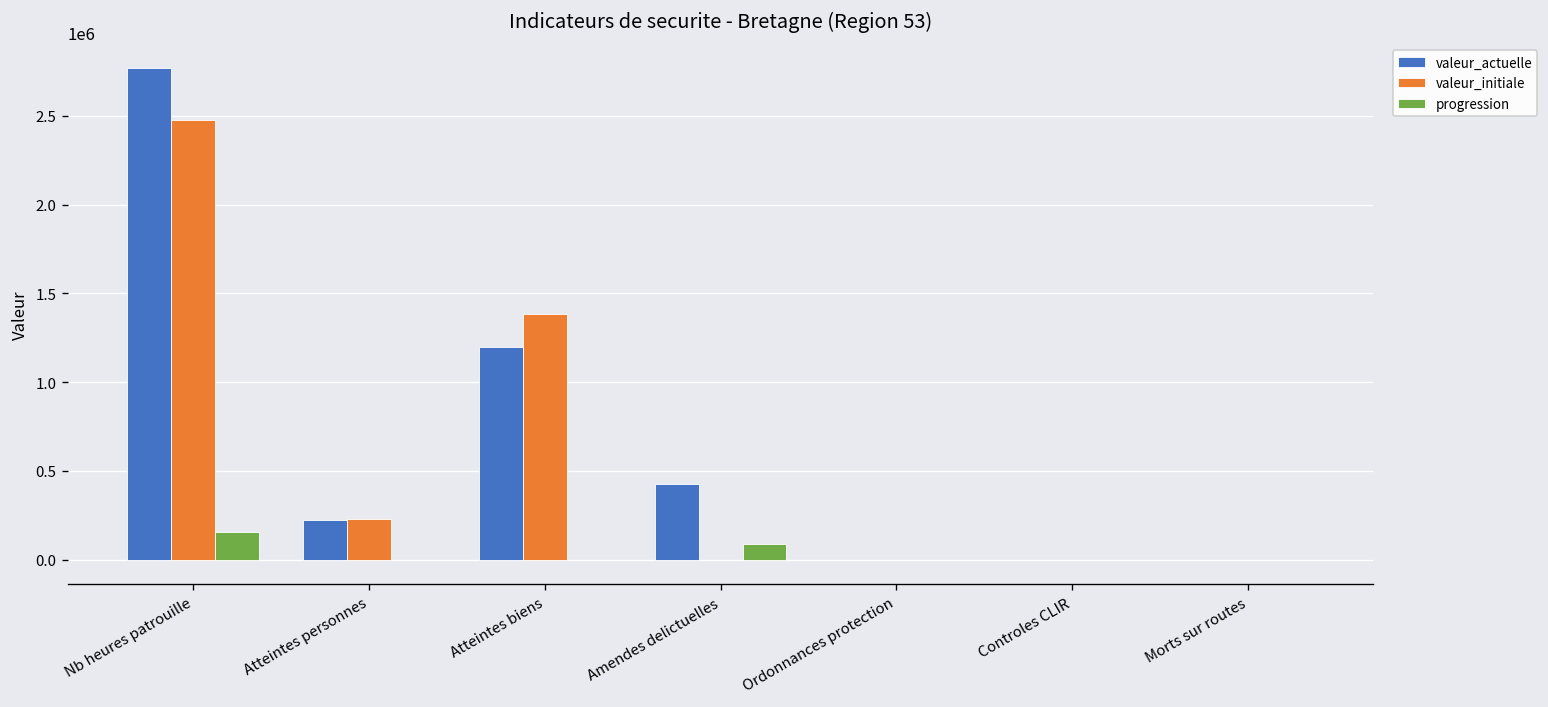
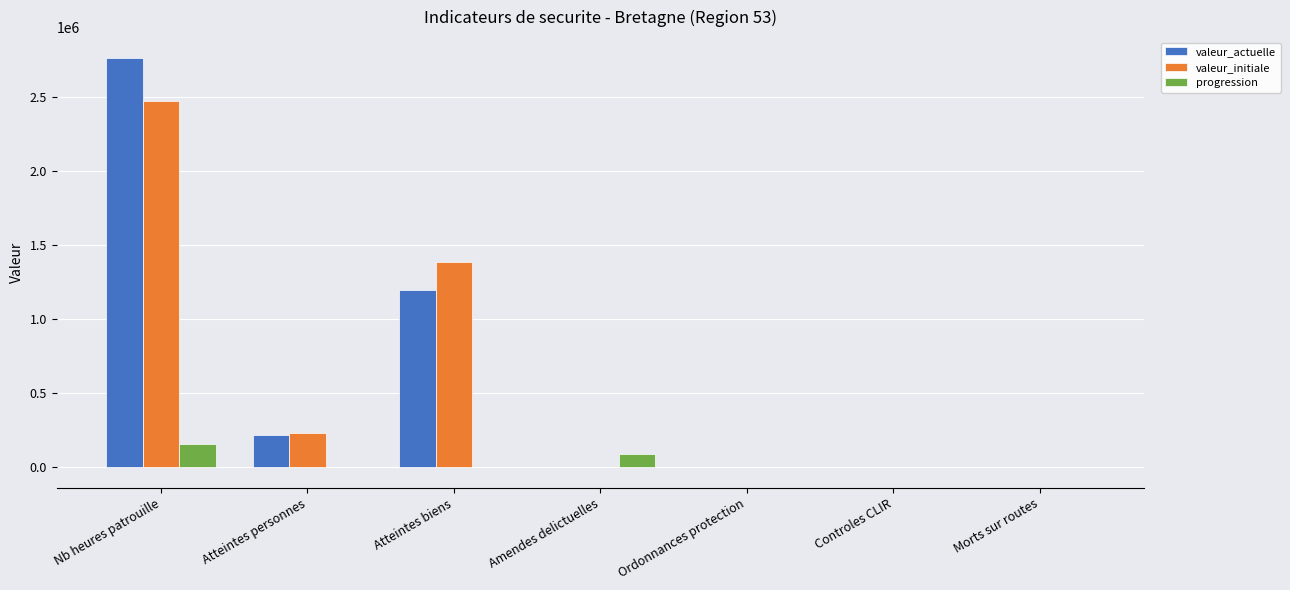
  {
    "valeur_actuelle": {
      "Nb heures patrouille": 2770000,
      "Atteintes personnes": 220000,
      "Atteintes biens": 1200000,
-     "Amendes delictuelles": 420000
+     "Amendes delictuelles": 0
    },
    "valeur_initiale": {
      "Nb heures patrouille": 2480000,
      "Atteintes personnes": 230000,
      "Atteintes biens": 1380000,
      "Amendes delictuelles": 0,
      "Controles CLIR": 0
    },
    "progression": {
      "Nb heures patrouille": 160000,
      "Amendes delictuelles": 90000,
      "Controles CLIR": 0
    }
  }
